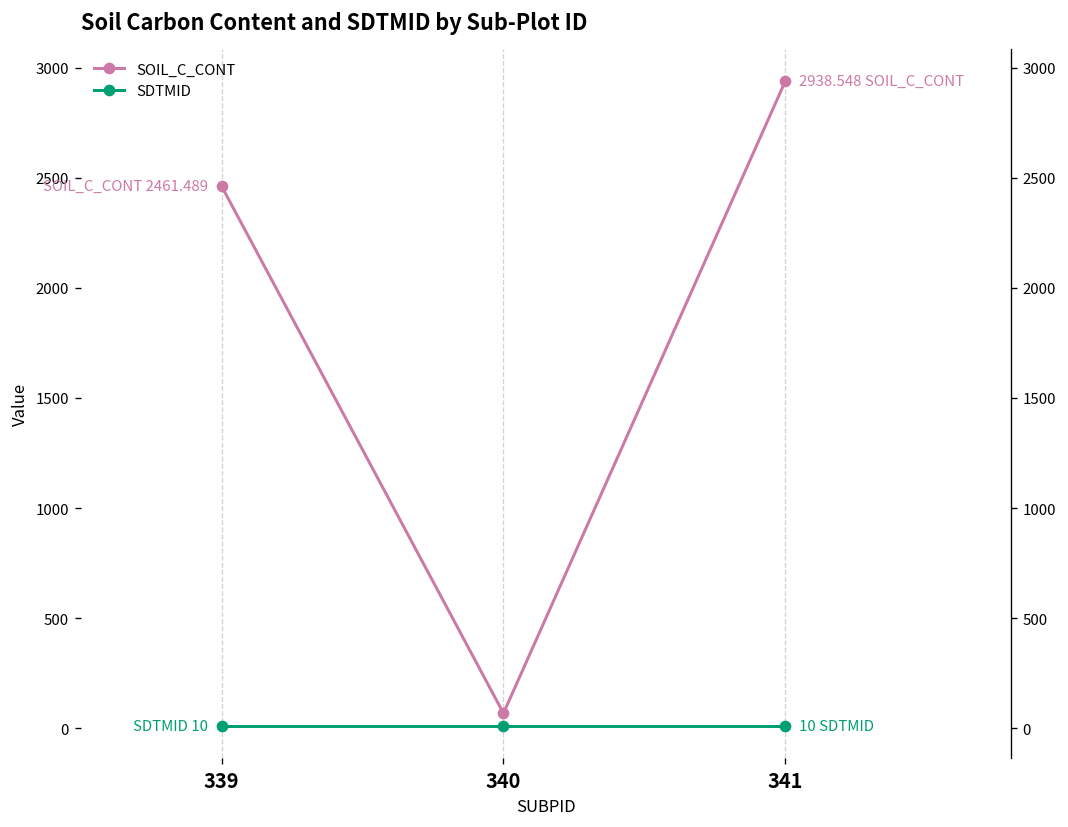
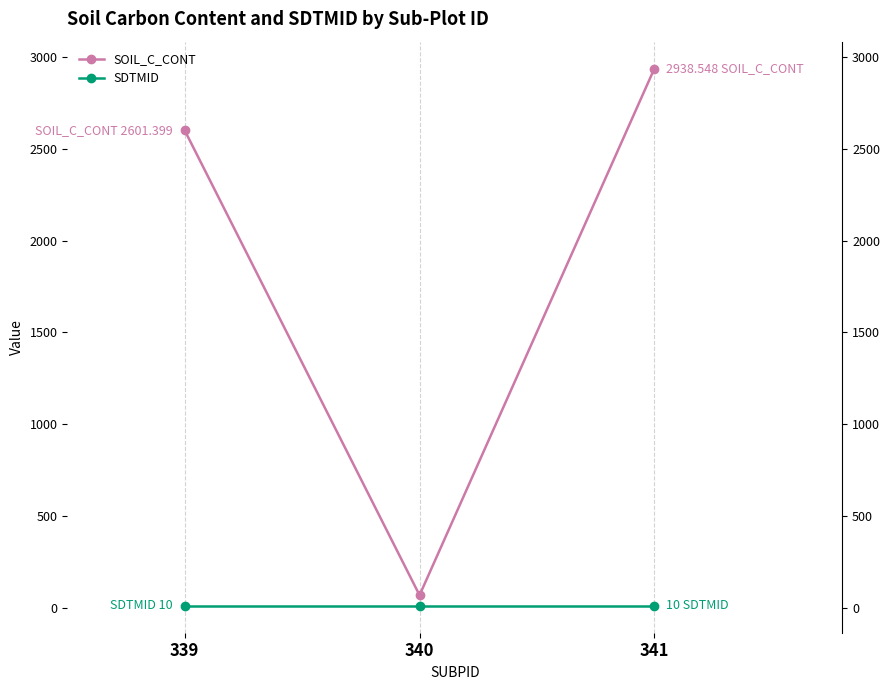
  {
    "SOIL_C_CONT": {
-     "339": 2461.489,
+     "339": 2601.399,
      "341": 2938.548
    },
    "SDTMID": {
      "339": 10,
      "341": 10
    }
  }
